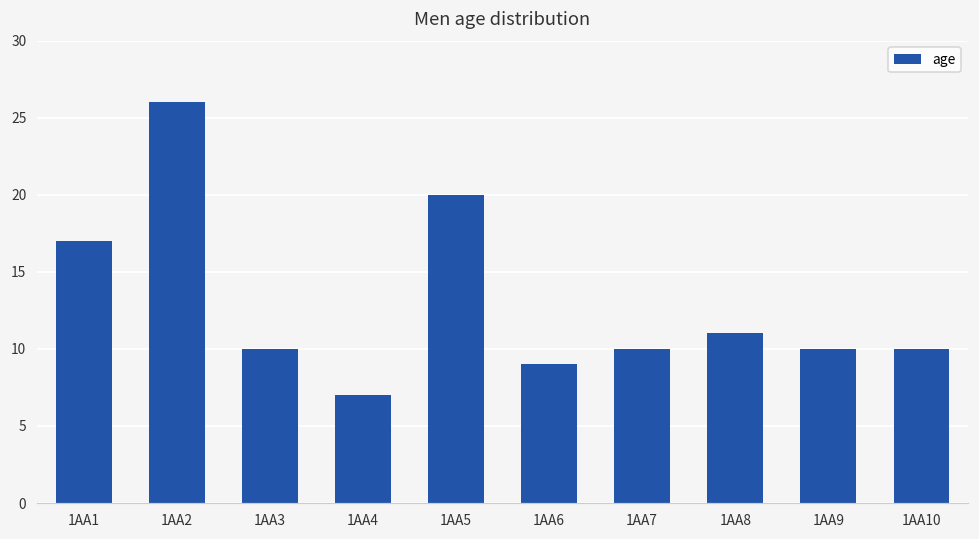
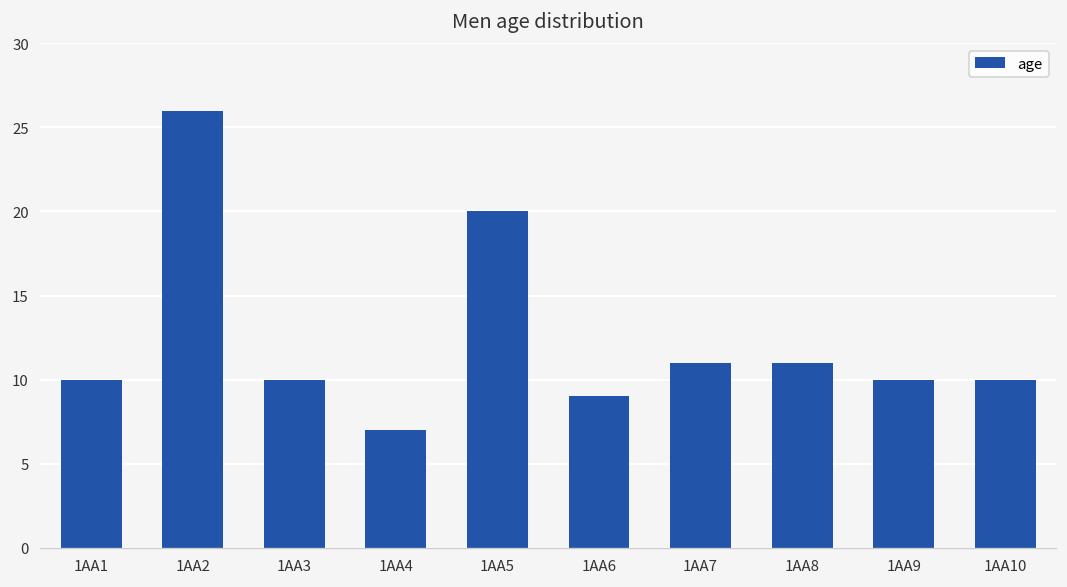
  {
-   "1AA1": 17,
+   "1AA1": 10,
    "1AA2": 26,
    "1AA3": 10,
    "1AA4": 7,
    "1AA5": 20,
    "1AA6": 9,
-   "1AA7": 10,
+   "1AA7": 11,
    "1AA8": 11,
    "1AA9": 10,
    "1AA10": 10
  }
